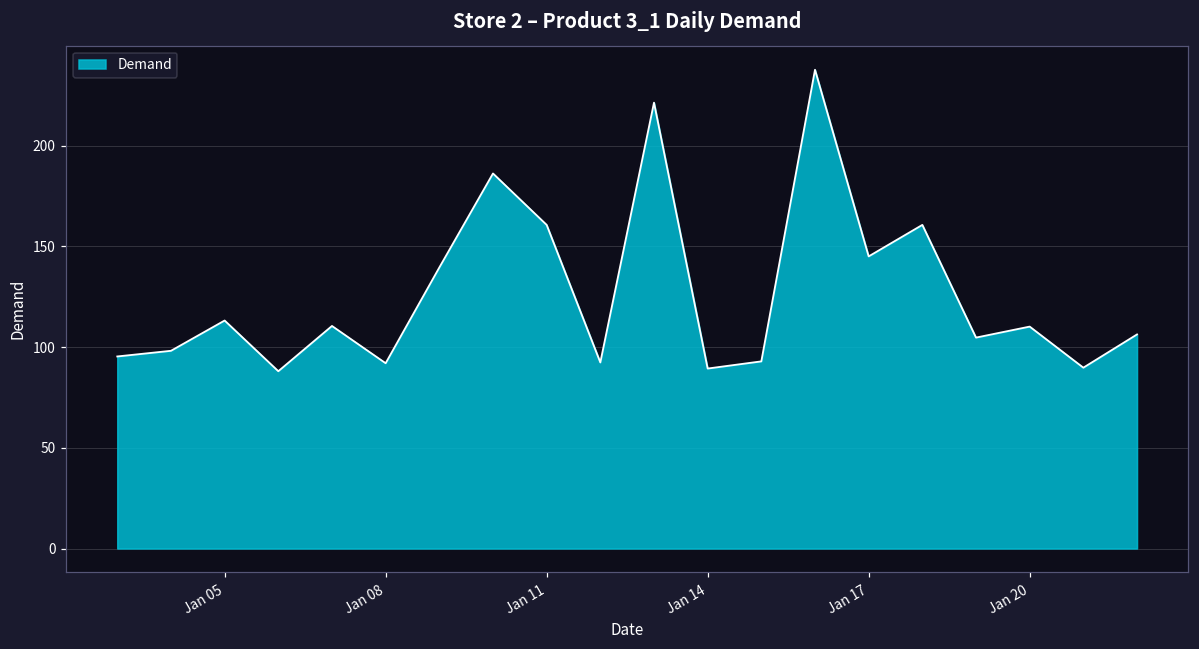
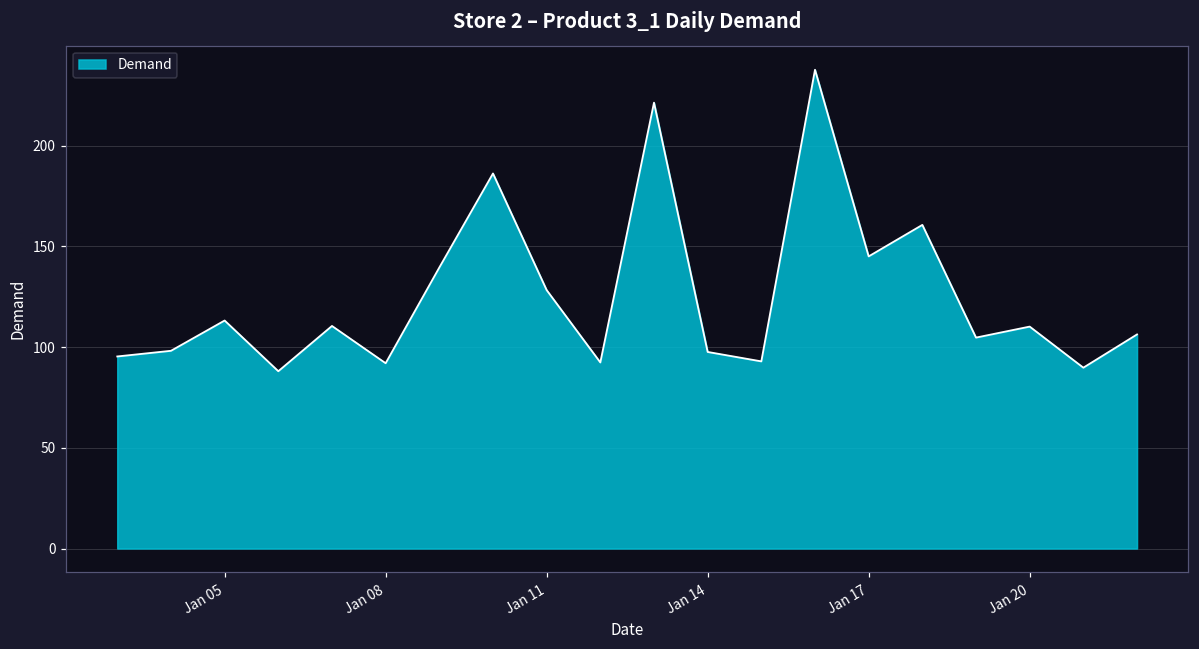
  {
    "Jan 05": 113,
    "Jan 08": 92,
-   "Jan 11": 161,
-   "Jan 14": 89,
+   "Jan 11": 128,
+   "Jan 14": 98,
    "Jan 17": 145,
    "Jan 20": 110
  }
